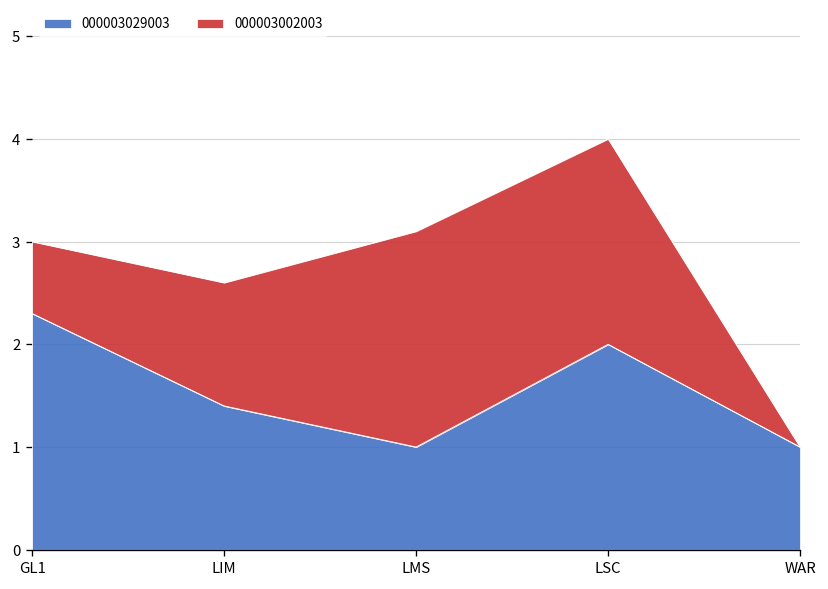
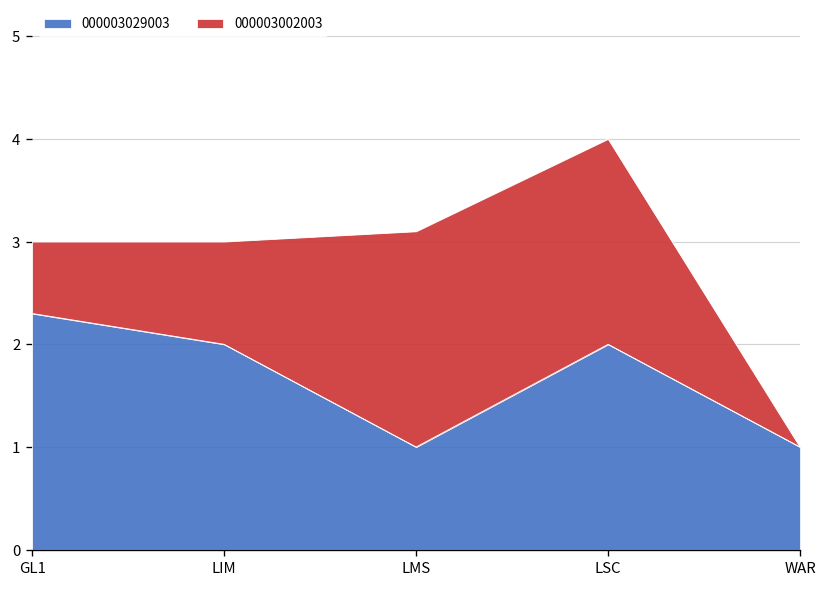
  {
    "000003029003": {
      "GL1": 2.3,
-     "LIM": 1.4,
+     "LIM": 2.0,
      "LMS": 1.0,
      "LSC": 2.0
    },
    "000003002003": {
      "GL1": 0.7,
-     "LIM": 1.2,
+     "LIM": 1.0,
      "LMS": 2.1,
      "LSC": 2.0
    }
  }
